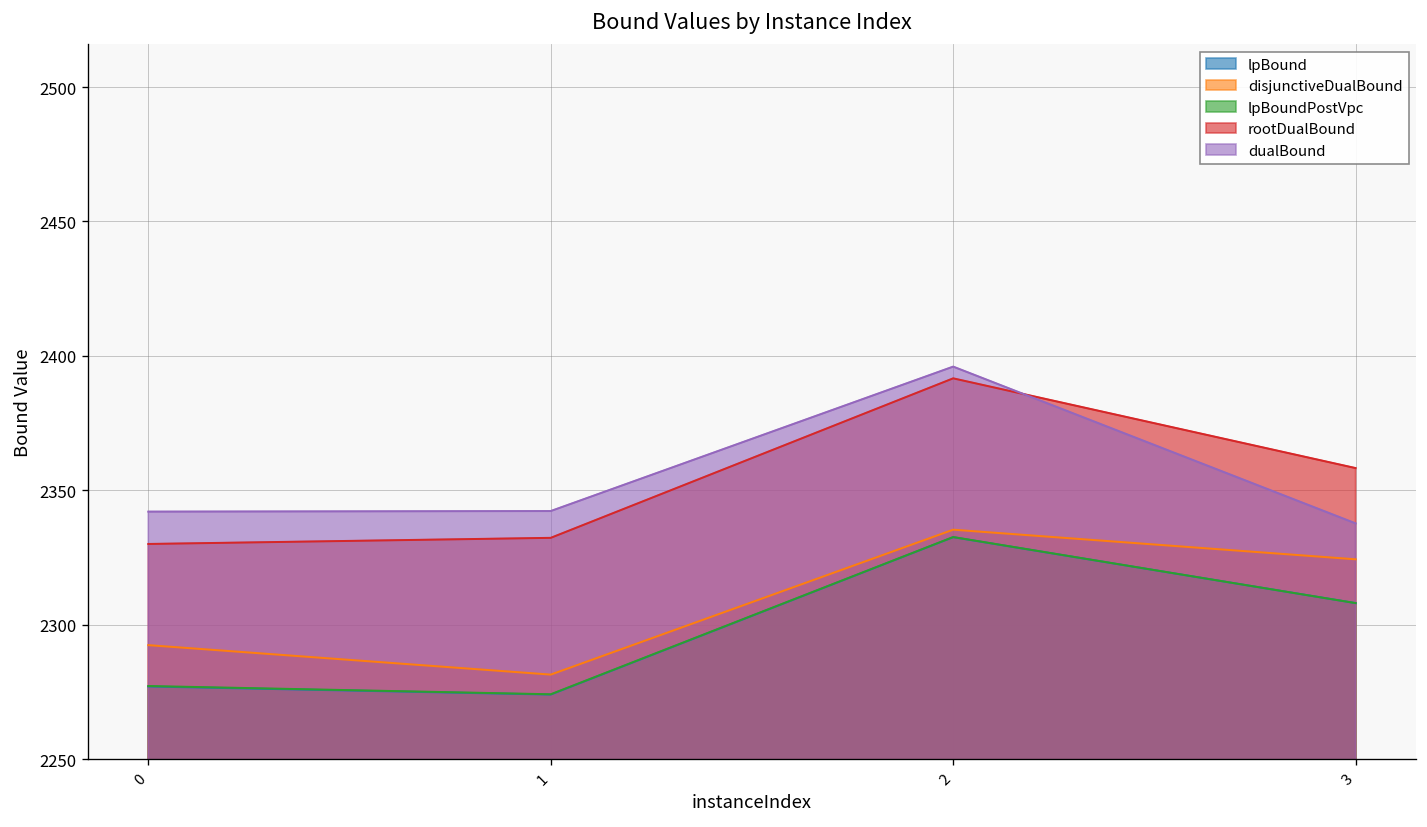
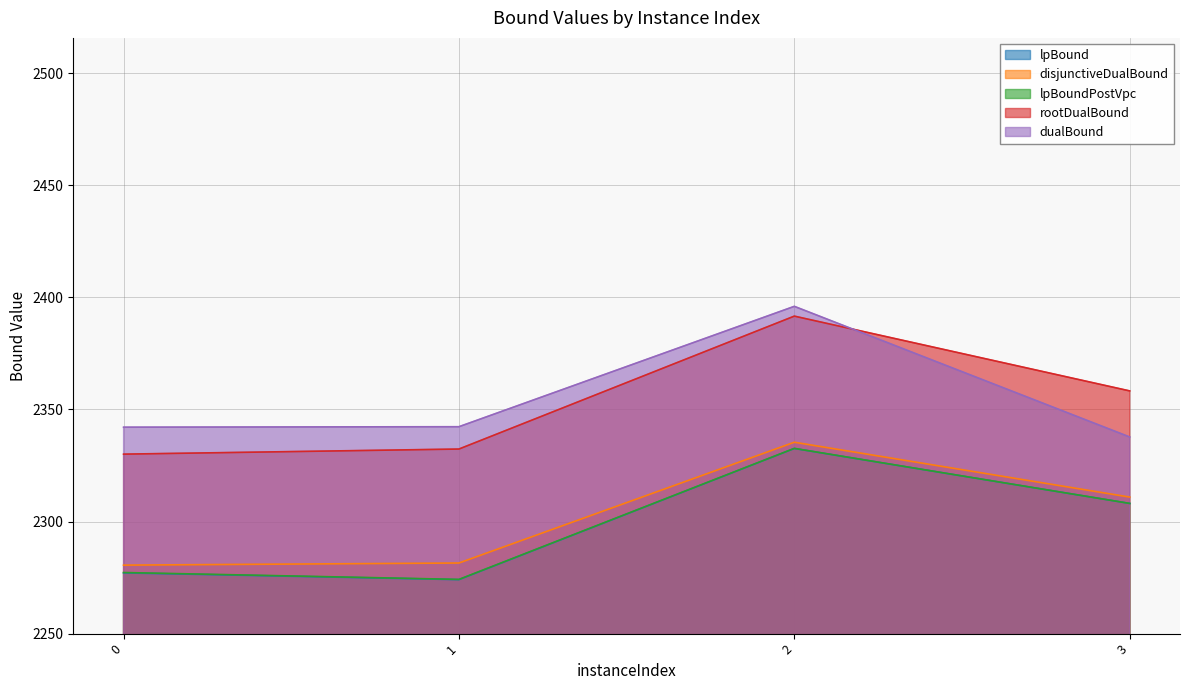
  {
    "disjunctiveDualBound": {
-     "0": 2292,
+     "0": 2281,
      "1": 2281,
      "2": 2335,
-     "3": 2324
+     "3": 2311
    },
    "rootDualBound": {
      "0": 2330,
      "1": 2332,
      "2": 2392,
      "3": 2358
    },
    "dualBound": {
      "0": 2342,
      "1": 2342,
      "2": 2396,
      "3": 2338
    }
  }
